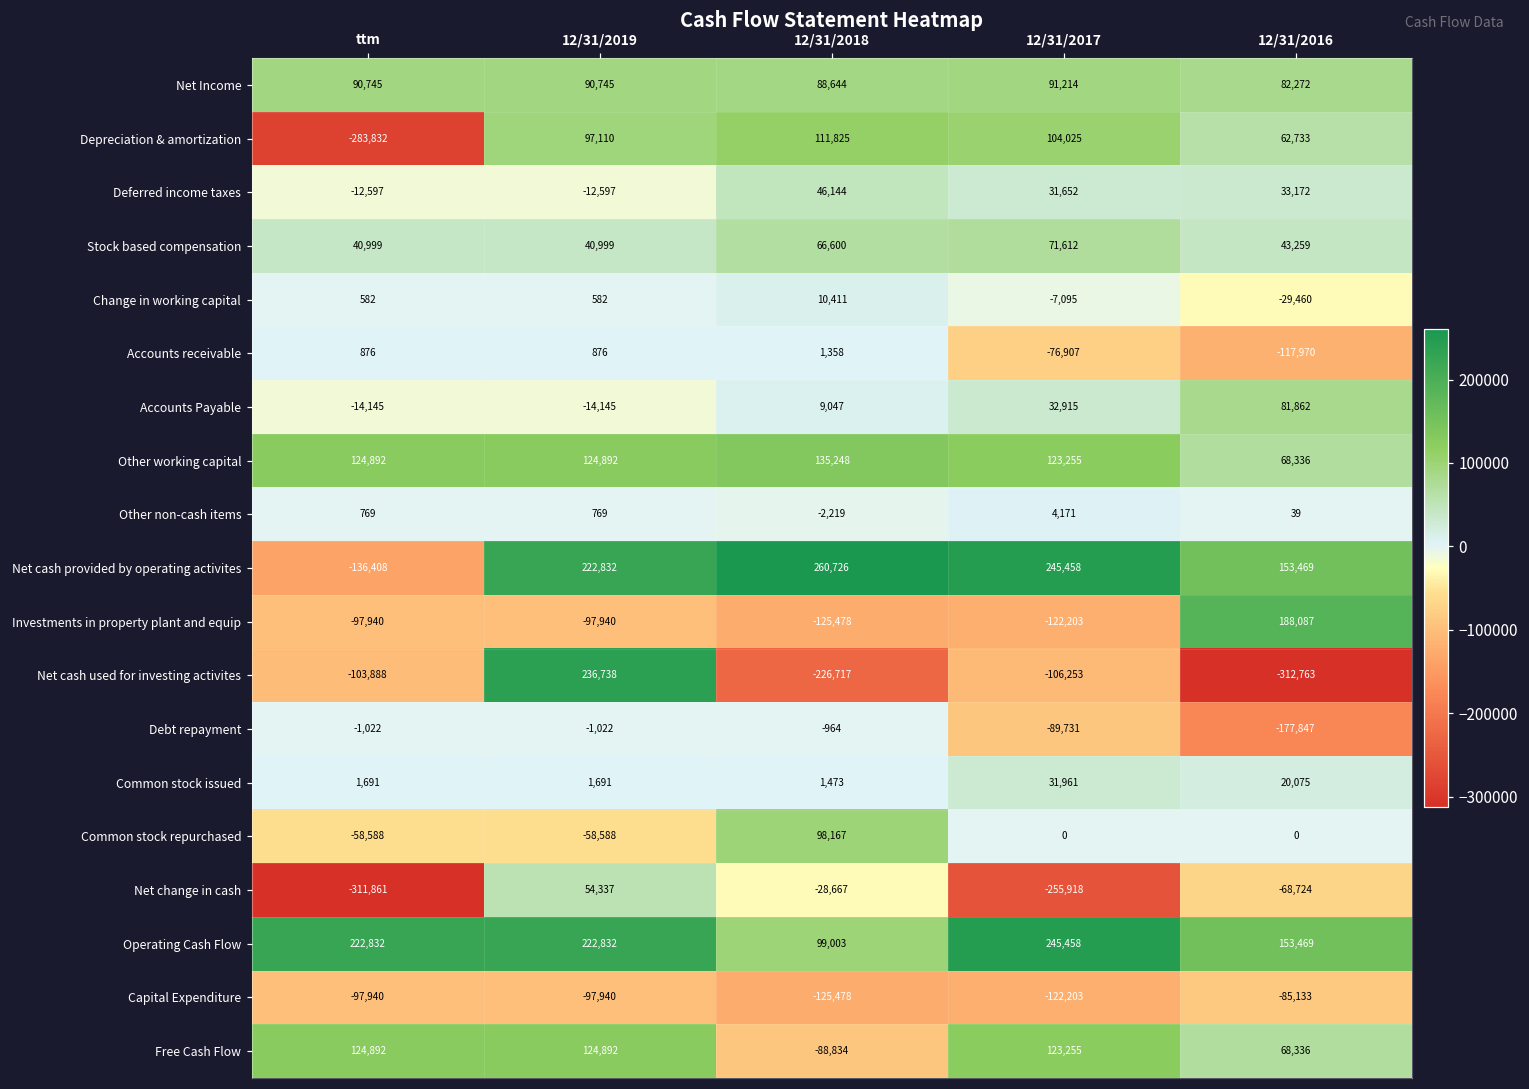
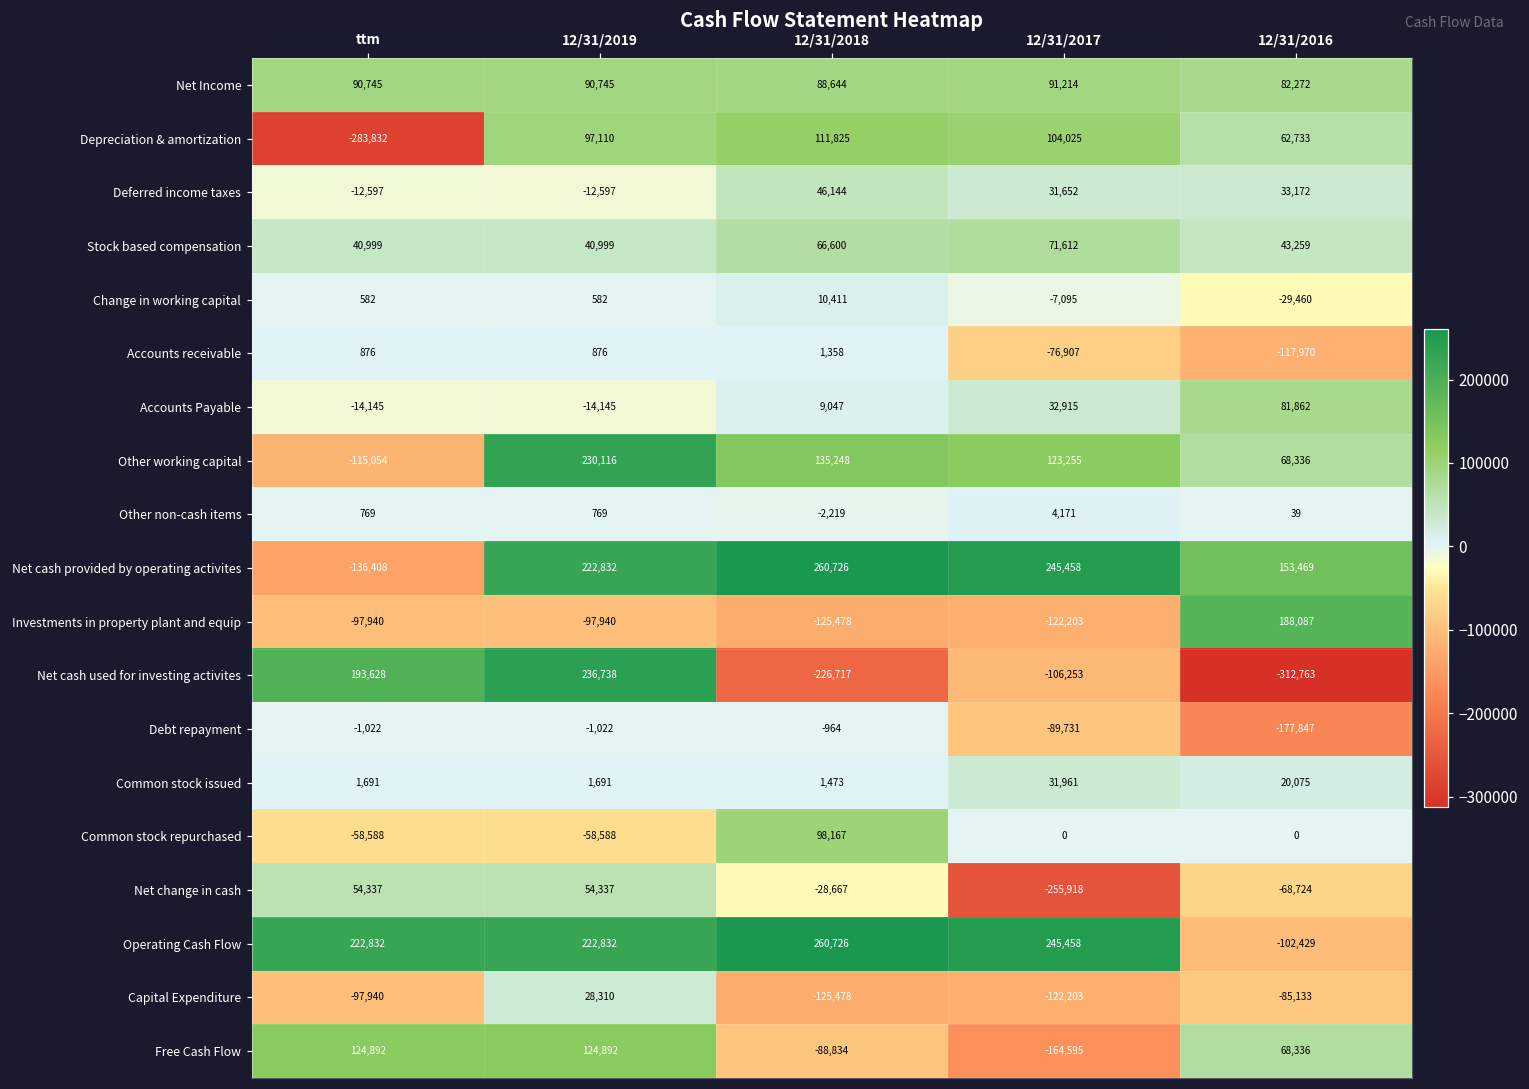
  {
    "Net Income": {
      "ttm": "90,745",
      "12/31/2019": "90,745",
      "12/31/2018": "88,644",
      "12/31/2017": "91,214",
      "12/31/2016": "82,272"
    },
    "Depreciation & amortization": {
      "ttm": "-283,832",
      "12/31/2019": "97,110",
      "12/31/2018": "111,825",
      "12/31/2017": "104,025",
      "12/31/2016": "62,733"
    },
    "Deferred income taxes": {
      "ttm": "-12,597",
      "12/31/2019": "-12,597",
      "12/31/2018": "46,144",
      "12/31/2017": "31,652",
      "12/31/2016": "33,172"
    },
    "Stock based compensation": {
      "ttm": "40,999",
      "12/31/2019": "40,999",
      "12/31/2018": "66,600",
      "12/31/2017": "71,612",
      "12/31/2016": "43,259"
    },
    "Change in working capital": {
      "ttm": "582",
      "12/31/2019": "582",
      "12/31/2018": "10,411",
      "12/31/2017": "-7,095",
      "12/31/2016": "-29,460"
    },
    "Accounts receivable": {
      "ttm": "876",
      "12/31/2019": "876",
      "12/31/2018": "1,358",
      "12/31/2017": "-76,907",
      "12/31/2016": "-117,970"
    },
    "Accounts Payable": {
      "ttm": "-14,145",
      "12/31/2019": "-14,145",
      "12/31/2018": "9,047",
      "12/31/2017": "32,915",
      "12/31/2016": "81,862"
    },
    "Other working capital": {
-     "ttm": "124,892",
-     "12/31/2019": "124,892",
+     "ttm": "-115,054",
+     "12/31/2019": "230,116",
      "12/31/2018": "135,248",
      "12/31/2017": "123,255",
      "12/31/2016": "68,336"
    },
    "Other non-cash items": {
      "ttm": "769",
      "12/31/2019": "769",
      "12/31/2018": "-2,219",
      "12/31/2017": "4,171",
      "12/31/2016": "39"
    },
    "Net cash provided by operating activites": {
      "ttm": "-136,408",
      "12/31/2019": "222,832",
      "12/31/2018": "260,726",
      "12/31/2017": "245,458",
      "12/31/2016": "153,469"
    },
    "Investments in property plant and equip": {
      "ttm": "-97,940",
      "12/31/2019": "-97,940",
      "12/31/2018": "-125,478",
      "12/31/2017": "-122,203",
      "12/31/2016": "188,087"
    },
    "Net cash used for investing activites": {
-     "ttm": "-103,888",
+     "ttm": "193,628",
      "12/31/2019": "236,738",
      "12/31/2018": "-226,717",
      "12/31/2017": "-106,253",
      "12/31/2016": "-312,763"
    },
    "Debt repayment": {
      "ttm": "-1,022",
      "12/31/2019": "-1,022",
      "12/31/2018": "-964",
      "12/31/2017": "-89,731",
      "12/31/2016": "-177,847"
    },
    "Common stock issued": {
      "ttm": "1,691",
      "12/31/2019": "1,691",
      "12/31/2018": "1,473",
      "12/31/2017": "31,961",
      "12/31/2016": "20,075"
    },
    "Common stock repurchased": {
      "ttm": "-58,588",
      "12/31/2019": "-58,588",
      "12/31/2018": "98,167",
      "12/31/2017": "0",
      "12/31/2016": "0"
    },
    "Net change in cash": {
-     "ttm": "-311,861",
+     "ttm": "54,337",
      "12/31/2019": "54,337",
      "12/31/2018": "-28,667",
      "12/31/2017": "-255,918",
      "12/31/2016": "-68,724"
    },
    "Operating Cash Flow": {
      "ttm": "222,832",
      "12/31/2019": "222,832",
-     "12/31/2018": "99,003",
+     "12/31/2018": "260,726",
      "12/31/2017": "245,458",
-     "12/31/2016": "153,469"
+     "12/31/2016": "-102,429"
    },
    "Capital Expenditure": {
      "ttm": "-97,940",
-     "12/31/2019": "-97,940",
+     "12/31/2019": "28,310",
      "12/31/2018": "-125,478",
      "12/31/2017": "-122,203",
      "12/31/2016": "-85,133"
    },
    "Free Cash Flow": {
      "ttm": "124,892",
      "12/31/2019": "124,892",
      "12/31/2018": "-88,834",
-     "12/31/2017": "123,255",
+     "12/31/2017": "-164,595",
      "12/31/2016": "68,336"
    }
  }
